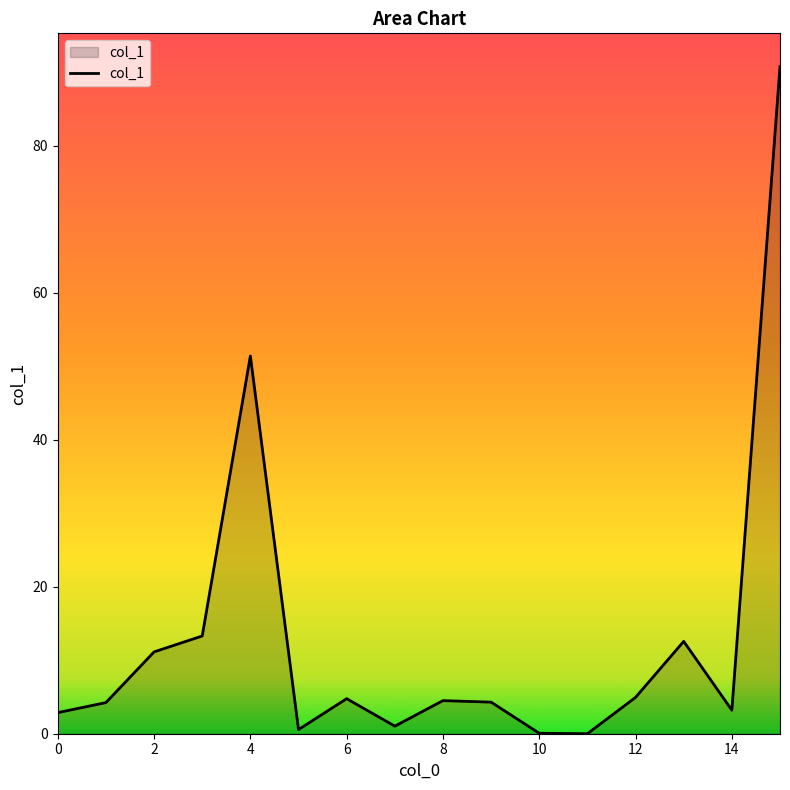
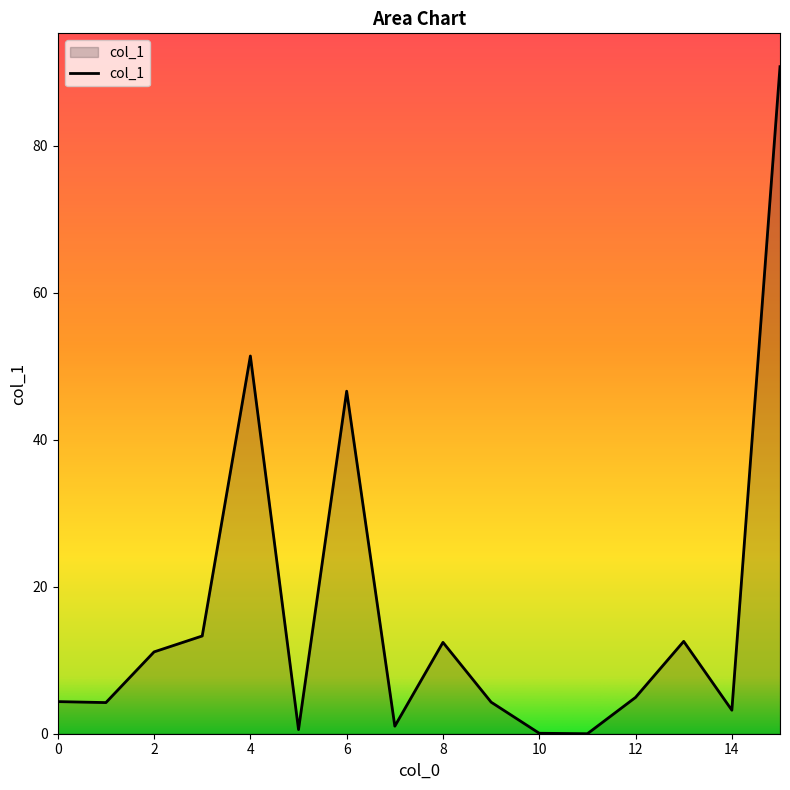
  {
-   "0": 3,
+   "0": 4,
    "2": 11,
    "4": 51,
-   "6": 5,
-   "8": 5,
+   "6": 47,
+   "8": 12,
    "10": 0,
    "12": 5,
    "14": 3
  }
